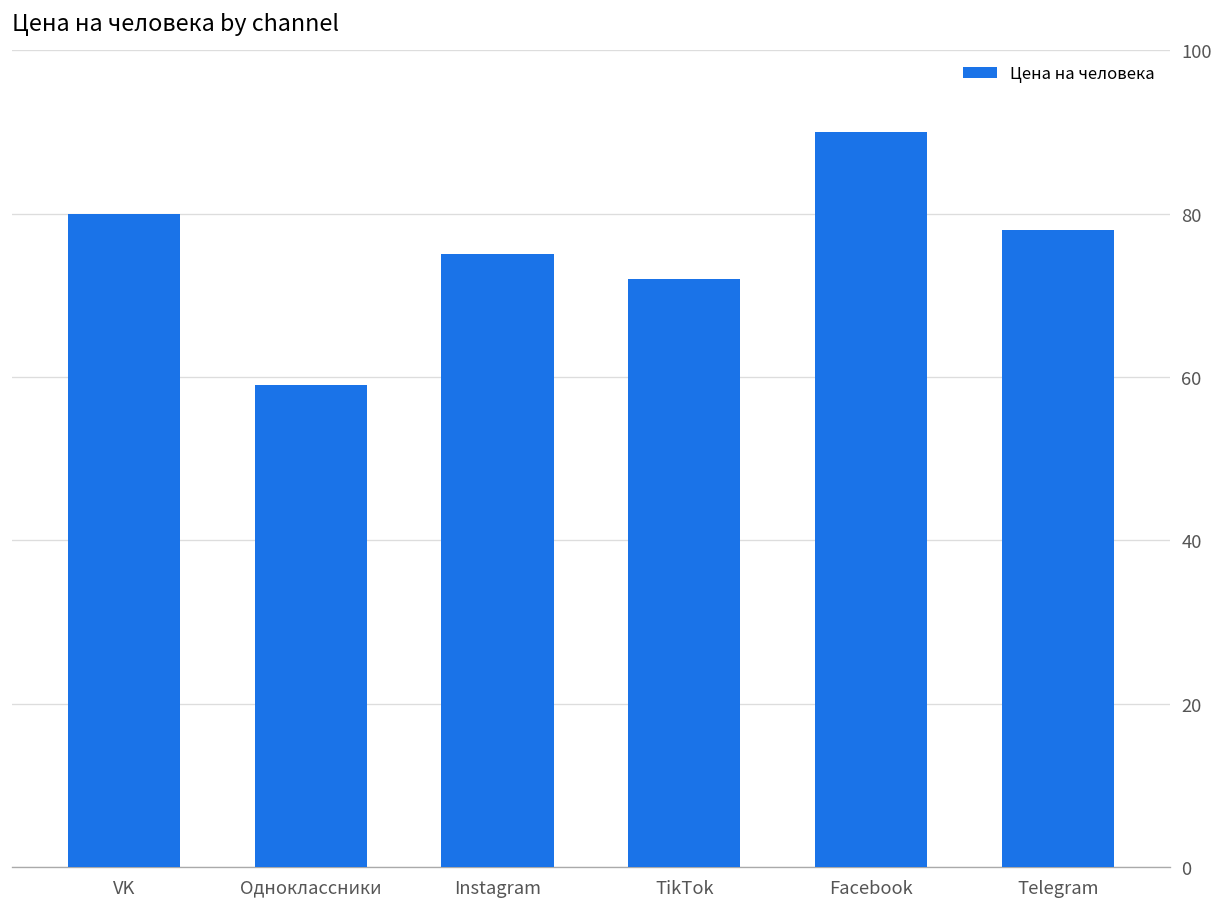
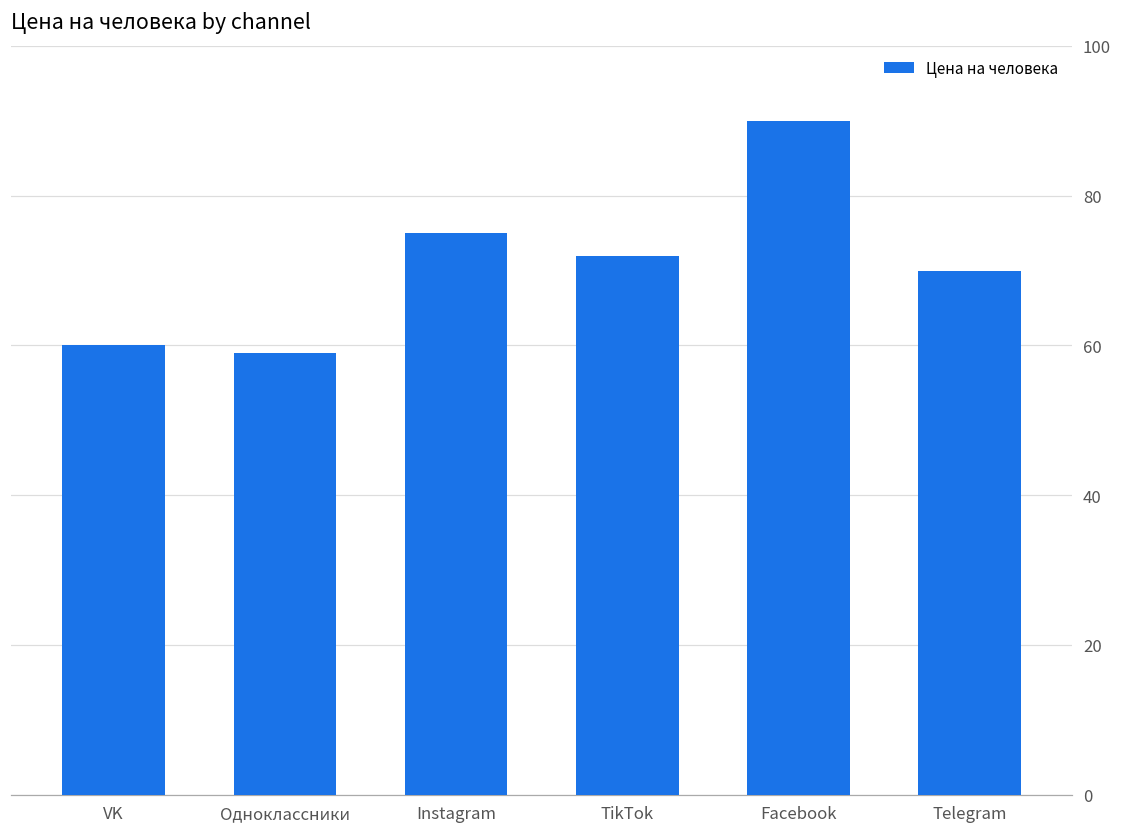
  {
-   "VK": 80,
+   "VK": 60,
    "Одноклассники": 59,
    "Instagram": 75,
    "TikTok": 72,
    "Facebook": 90,
-   "Telegram": 78
+   "Telegram": 70
  }
